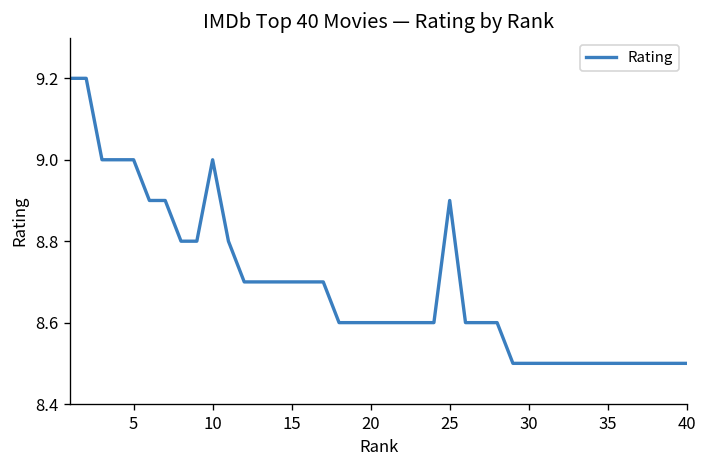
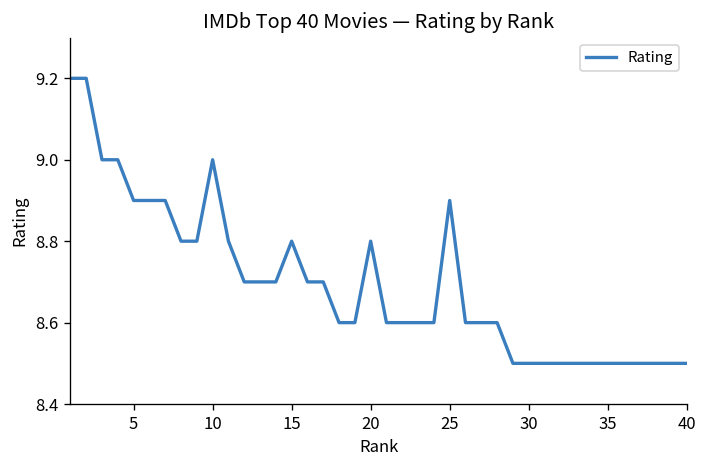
  {
-   "5": 9.0,
+   "5": 8.9,
    "10": 9.0,
-   "15": 8.7,
-   "20": 8.6,
+   "15": 8.8,
+   "20": 8.8,
    "25": 8.9,
    "30": 8.5,
    "35": 8.5,
    "40": 8.5
  }
